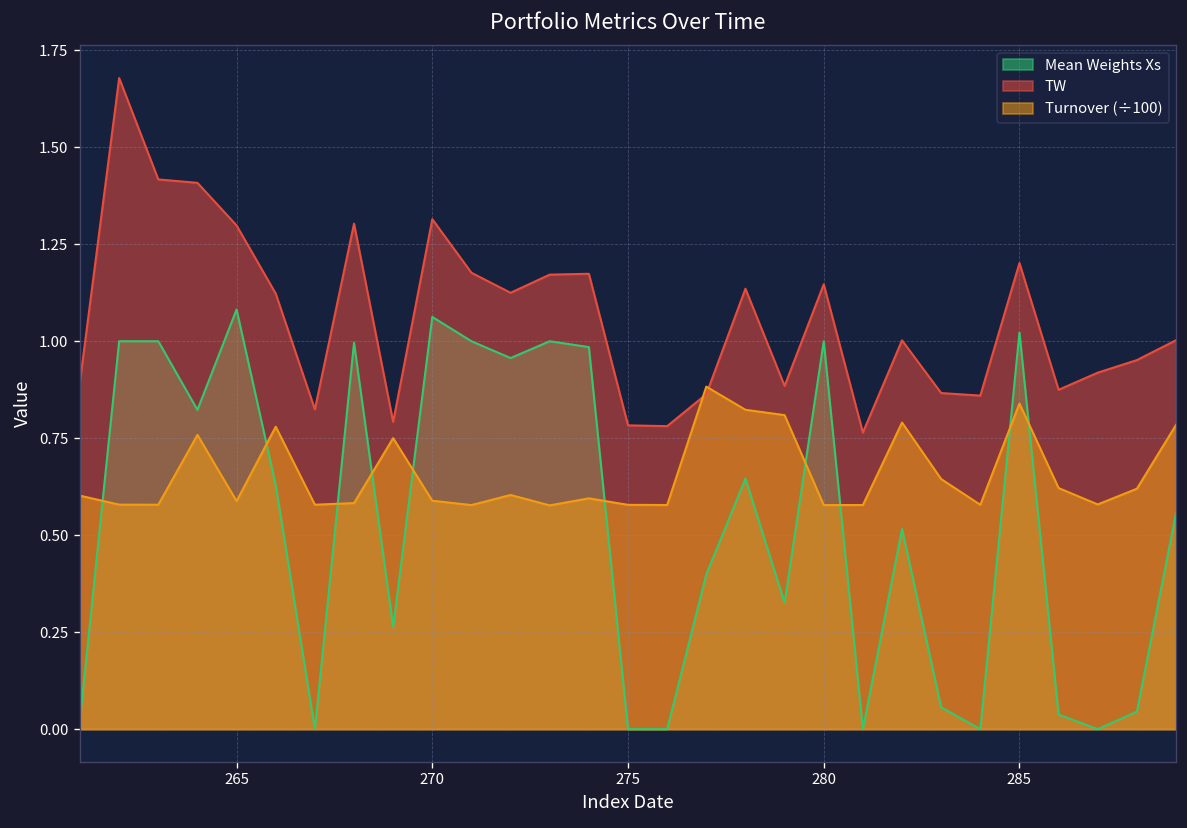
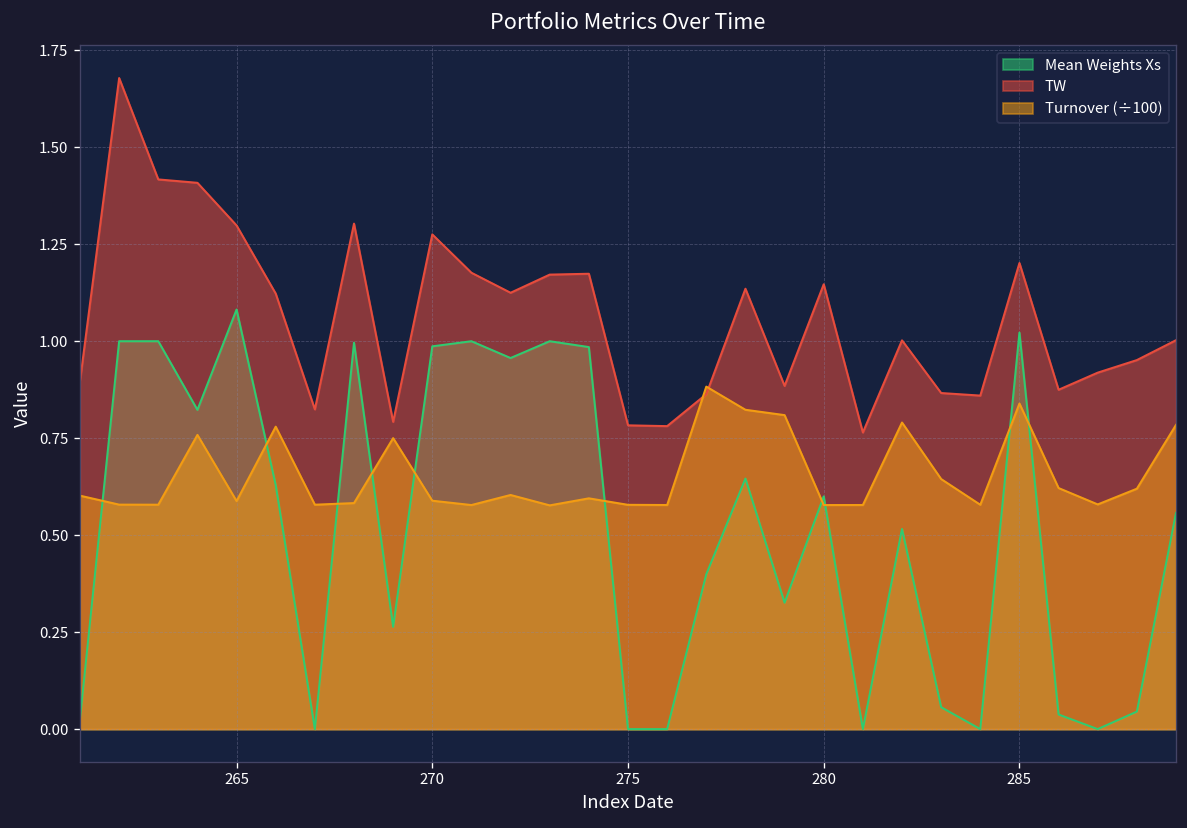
  {
    "Mean Weights Xs": {
      "265": 1.08,
-     "270": 1.06,
+     "270": 0.99,
      "275": 0.00,
-     "280": 1.0,
+     "280": 0.6,
      "285": 1.02
    },
    "TW": {
      "265": 1.30,
-     "270": 1.31,
+     "270": 1.28,
      "275": 0.78,
      "280": 1.15,
      "285": 1.20
    },
    "Turnover (÷100)": {
      "265": 0.59,
      "270": 0.59,
      "275": 0.58,
      "280": 0.58,
      "285": 0.84
    }
  }
